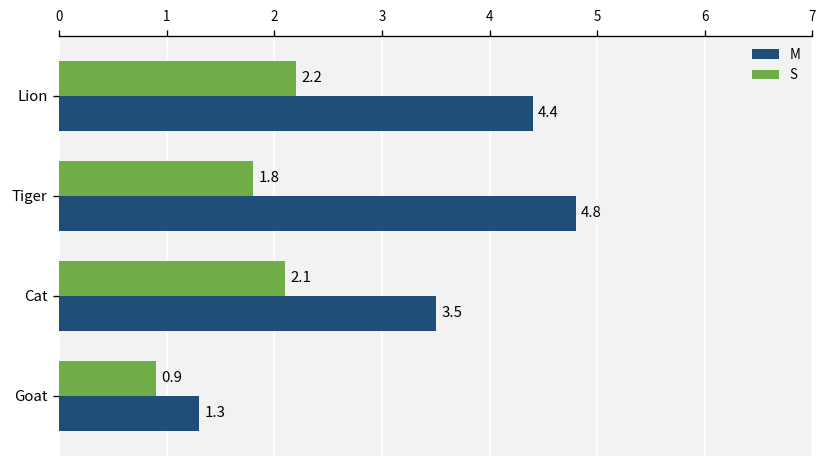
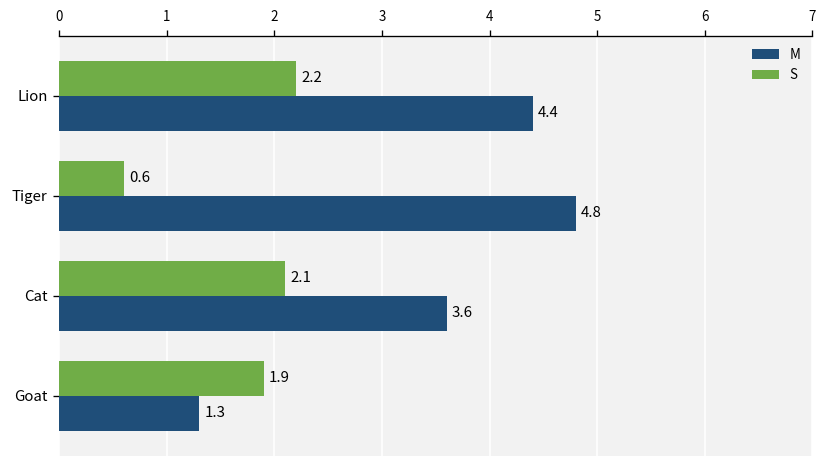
  {
    "M": {
      "Lion": 4.4,
      "Tiger": 4.8,
-     "Cat": 3.5,
+     "Cat": 3.6,
      "Goat": 1.3
    },
    "S": {
      "Lion": 2.2,
-     "Tiger": 1.8,
+     "Tiger": 0.6,
      "Cat": 2.1,
-     "Goat": 0.9
+     "Goat": 1.9
    }
  }
